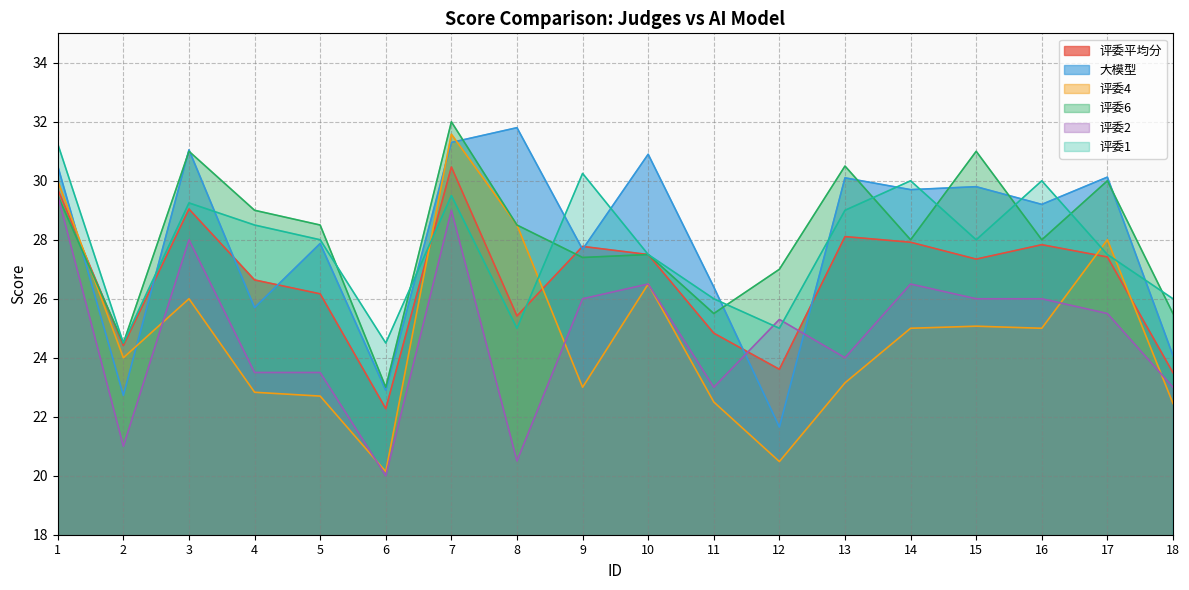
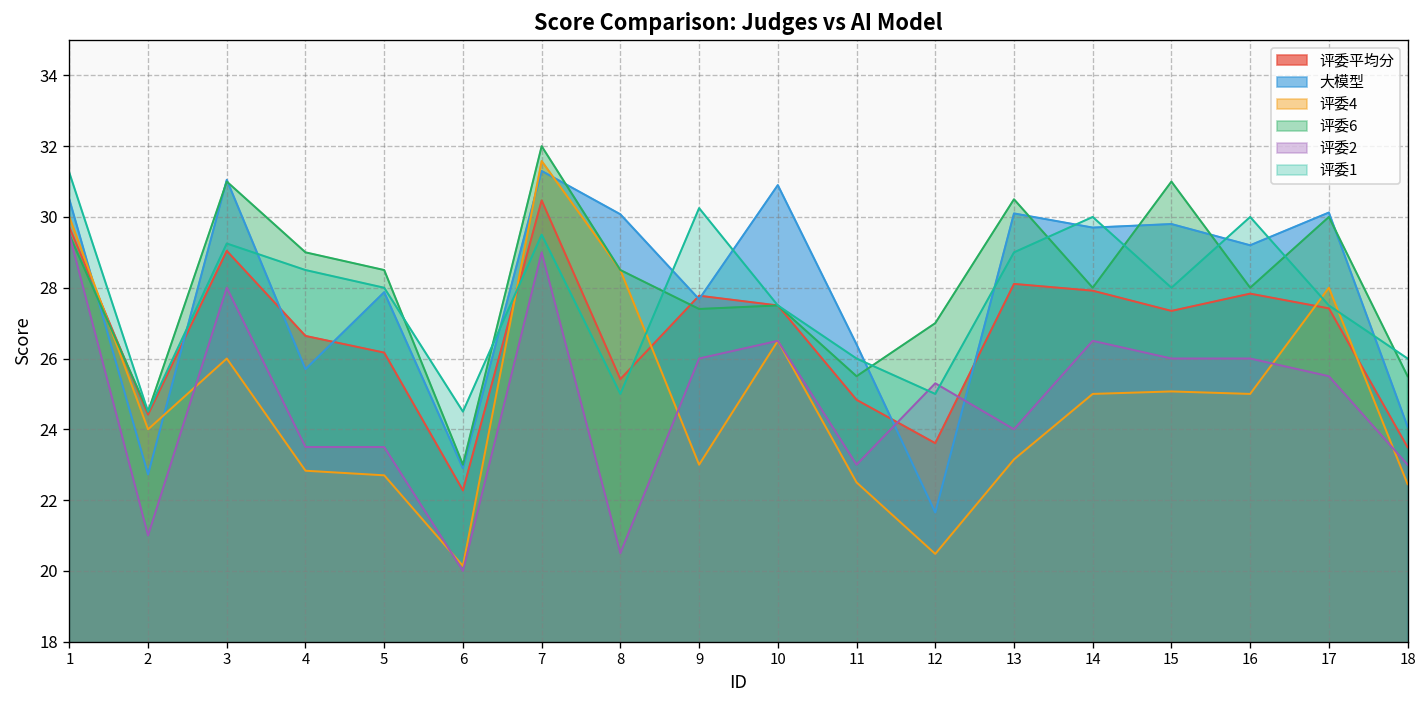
  {
    "评委平均分": {
      "1": 29.7,
      "3": 29.0,
      "4": 26.6,
      "5": 26.2,
      "6": 22.3,
      "7": 30.5,
      "8": 25.4,
      "9": 27.8,
      "11": 24.8,
      "12": 23.6,
      "13": 28.1,
      "15": 27.3,
      "16": 27.8,
      "18": 23.5
    },
    "大模型": {
      "1": 30.5,
      "2": 22.7,
      "4": 25.7,
      "5": 27.9,
      "6": 22.9,
      "7": 31.3,
-     "8": 31.8,
+     "8": 30.1,
      "9": 27.7,
      "10": 30.9,
      "11": 26.4,
      "12": 21.7,
      "13": 30.1,
      "14": 29.7,
      "15": 29.8,
      "16": 29.2,
      "17": 30.1,
      "18": 24.1
    },
    "评委4": {
      "1": 30.0,
      "2": 24.0,
      "3": 26.0,
      "4": 22.8,
      "5": 22.7,
      "6": 20.1,
      "7": 31.6,
      "9": 23.0,
      "11": 22.5,
      "12": 20.5,
      "13": 23.2,
      "14": 25.0,
      "15": 25.1,
      "16": 25.0,
      "17": 28.0,
      "18": 22.5
    },
    "评委2": {
      "2": 21.0,
      "3": 28.0,
      "4": 23.5,
      "5": 23.5,
      "6": 20.0,
      "7": 29.0,
      "8": 20.5,
      "9": 26.0,
      "11": 23.0,
      "12": 25.3,
      "13": 24.0,
      "14": 26.5,
      "15": 26.0,
      "16": 26.0,
      "17": 25.5,
      "18": 23.0
    }
  }
